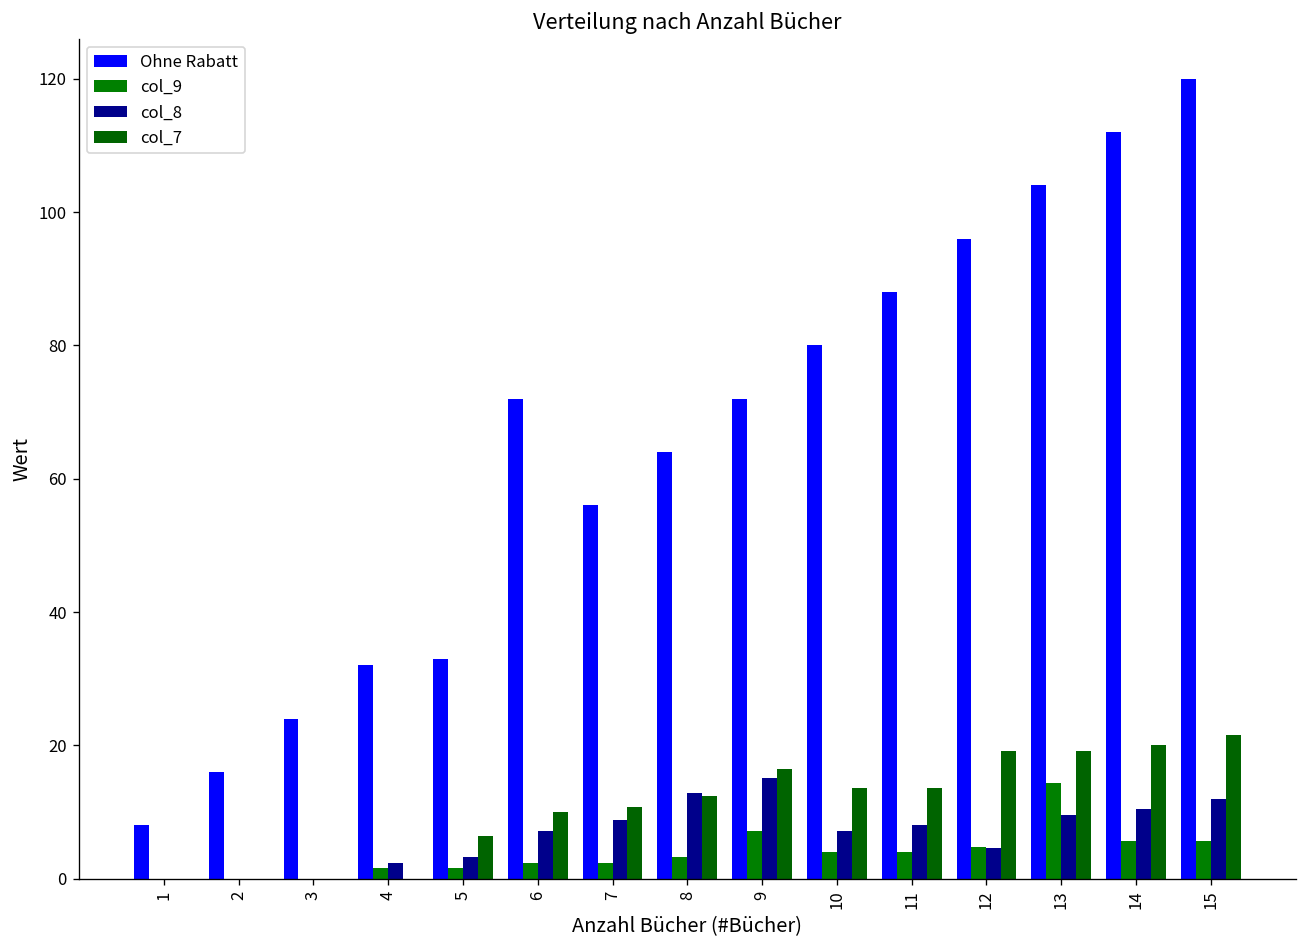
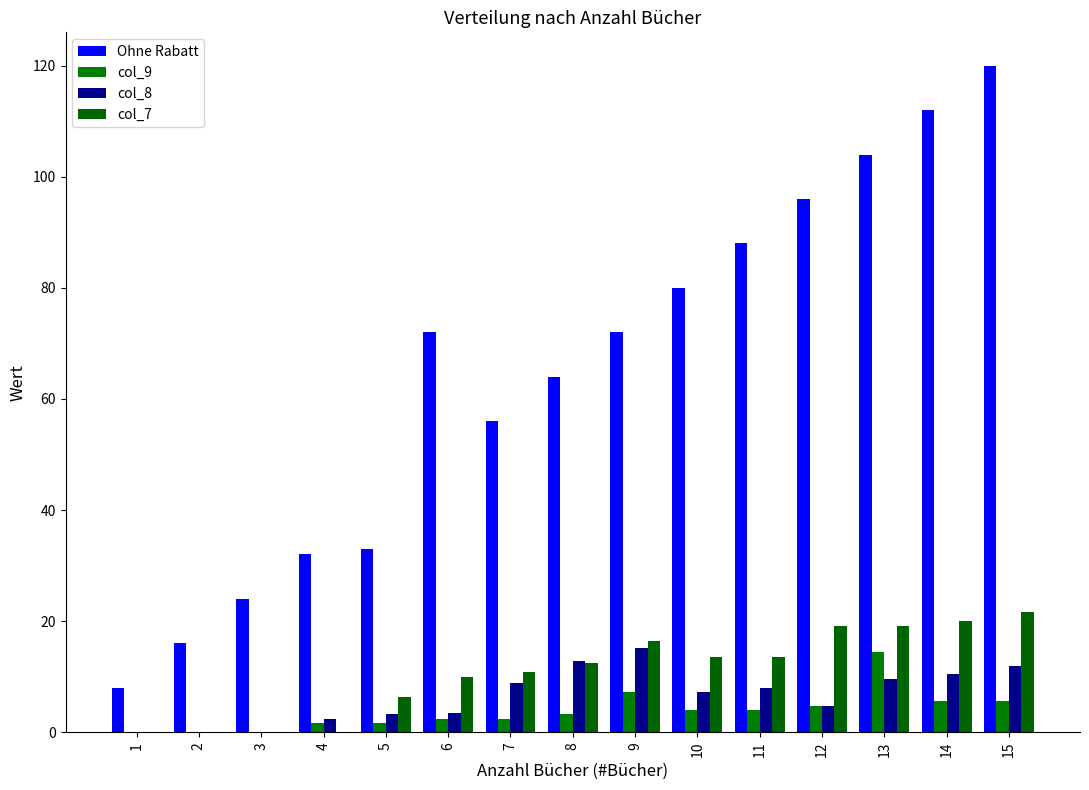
  {
    "Ohne Rabatt": {
      "1": 8,
      "2": 16,
      "3": 24,
      "4": 32,
      "5": 33,
      "6": 72,
      "7": 56,
      "8": 64,
      "9": 72,
      "10": 80,
      "11": 88,
      "12": 96,
      "13": 104,
      "14": 112,
      "15": 120
    },
    "col_8": {
      "1": 0,
      "2": 0,
      "3": 0,
      "4": 2,
      "5": 3,
-     "6": 7,
+     "6": 3,
      "7": 9,
      "8": 13,
      "9": 15,
      "10": 7,
      "11": 8,
      "12": 5,
      "13": 10,
      "14": 10,
      "15": 12
    }
  }
